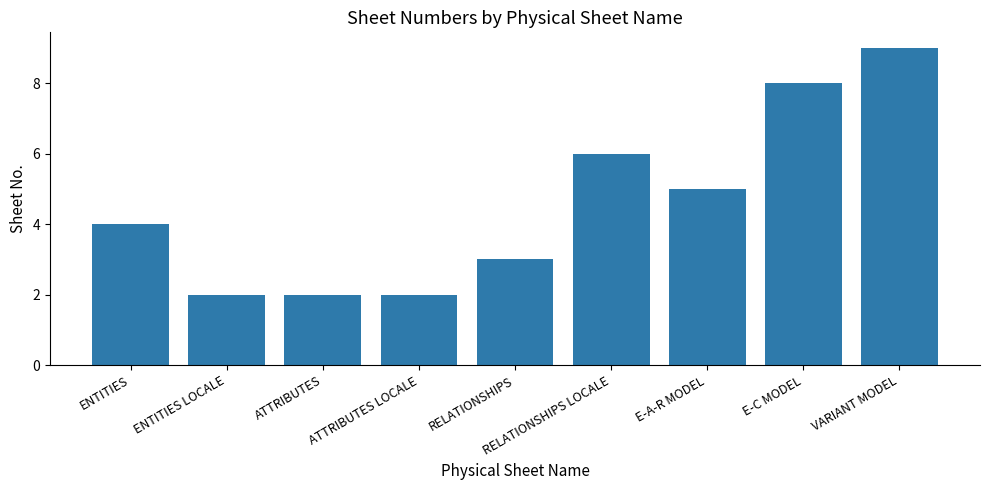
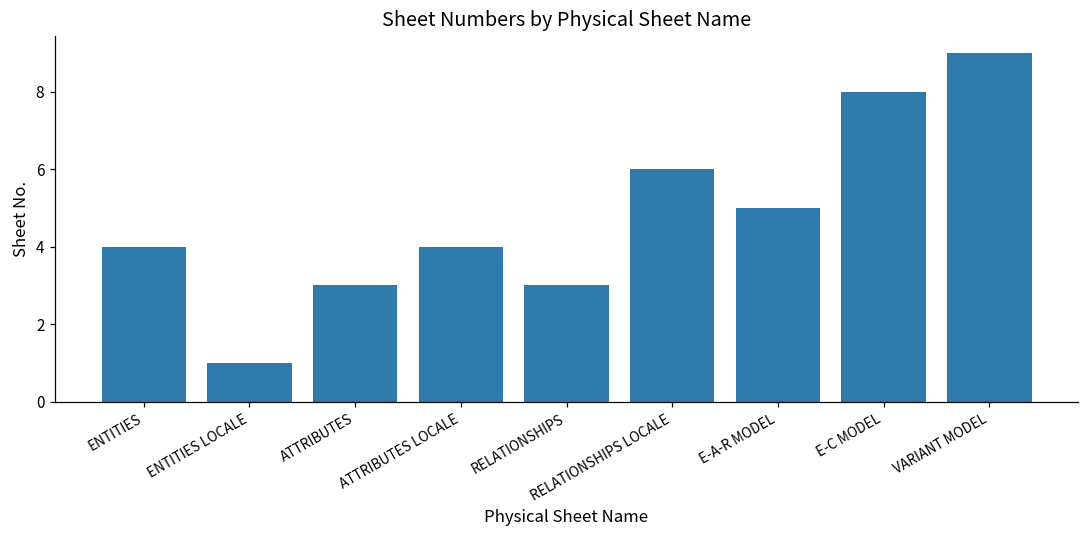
  {
    "ENTITIES": 4,
-   "ENTITIES LOCALE": 2,
-   "ATTRIBUTES": 2,
-   "ATTRIBUTES LOCALE": 2,
+   "ENTITIES LOCALE": 1,
+   "ATTRIBUTES": 3,
+   "ATTRIBUTES LOCALE": 4,
    "RELATIONSHIPS": 3,
    "RELATIONSHIPS LOCALE": 6,
    "E-A-R MODEL": 5,
    "E-C MODEL": 8,
    "VARIANT MODEL": 9
  }
